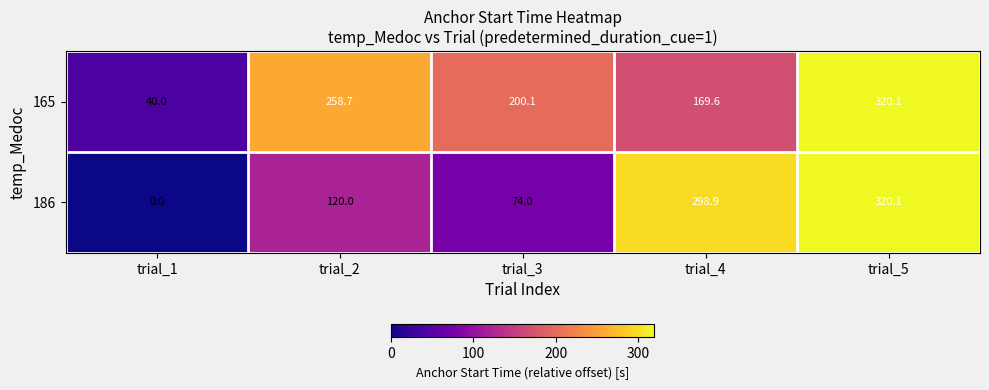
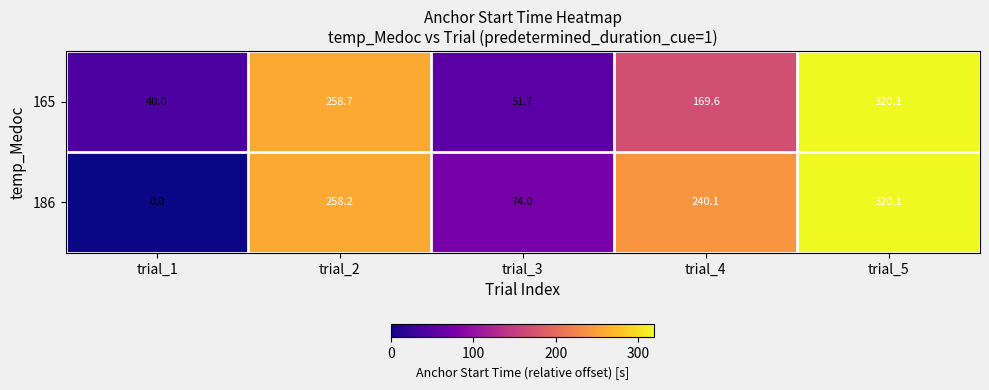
  {
    "165": {
      "trial_1": 40.0,
      "trial_2": 258.7,
-     "trial_3": 200.1,
+     "trial_3": 51.7,
      "trial_4": 169.6,
      "trial_5": 320.1
    },
    "186": {
      "trial_1": 0.0,
-     "trial_2": 120.0,
+     "trial_2": 258.2,
      "trial_3": 74.0,
-     "trial_4": 298.9,
+     "trial_4": 240.1,
      "trial_5": 320.1
    }
  }
